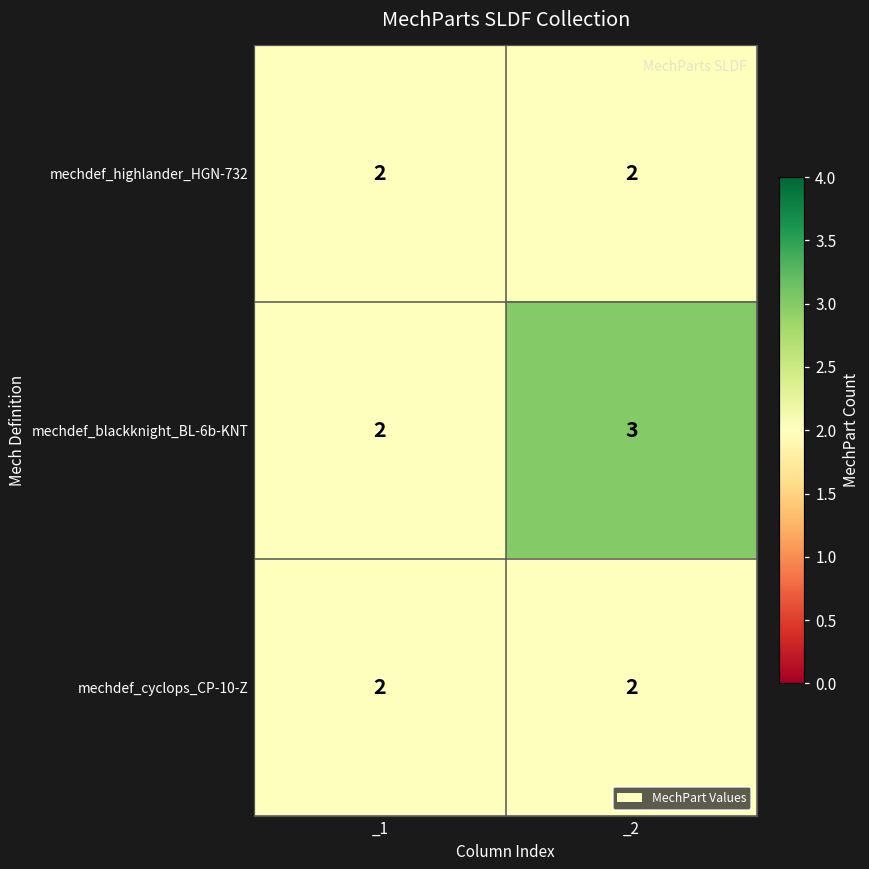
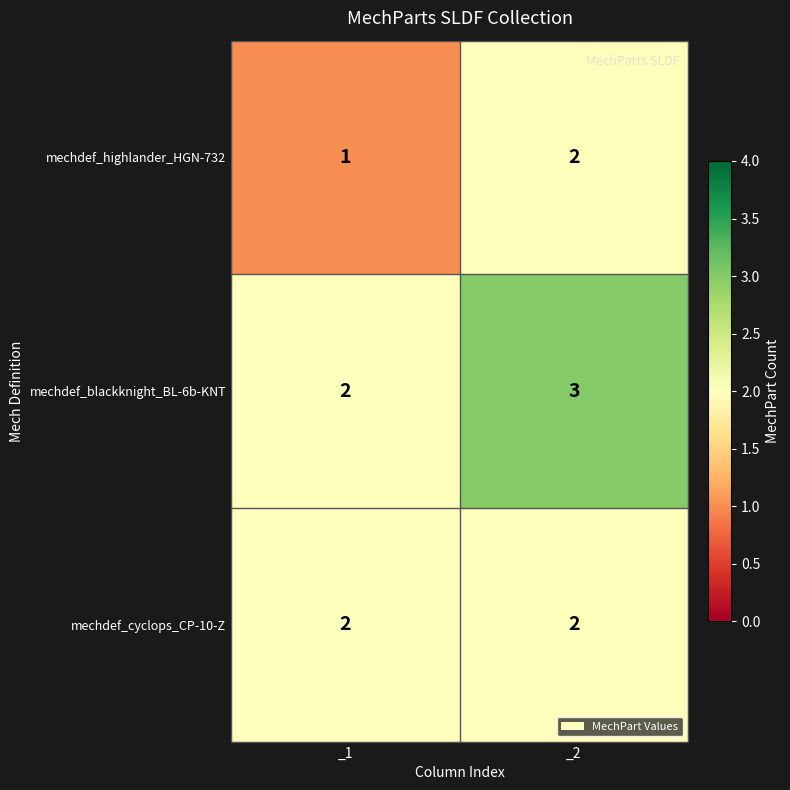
  {
    "mechdef_highlander_HGN-732": {
-     "_1": 2,
+     "_1": 1,
      "_2": 2
    },
    "mechdef_blackknight_BL-6b-KNT": {
      "_1": 2,
      "_2": 3
    },
    "mechdef_cyclops_CP-10-Z": {
      "_1": 2,
      "_2": 2
    }
  }
